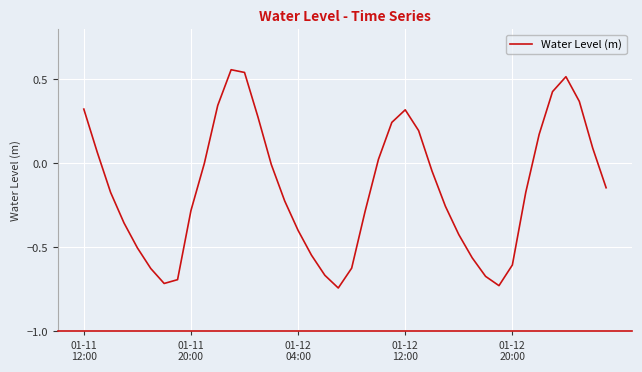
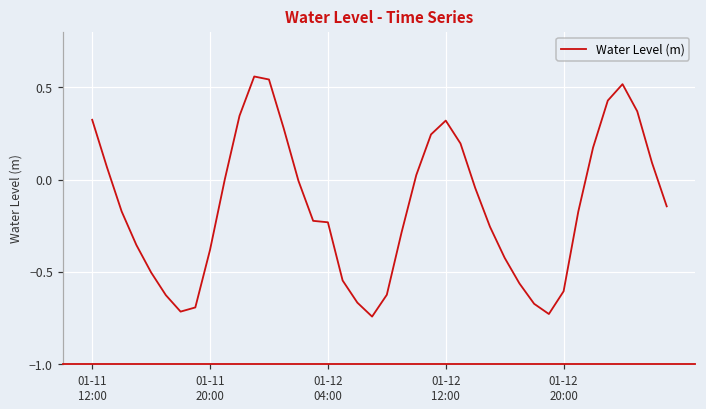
  {
    "01-11 12:00": 0.32,
-   "01-11 20:00": -0.28,
-   "01-12 04:00": -0.40,
+   "01-11 20:00": -0.38,
+   "01-12 04:00": -0.23,
    "01-12 12:00": 0.32,
    "01-12 20:00": -0.60
  }
